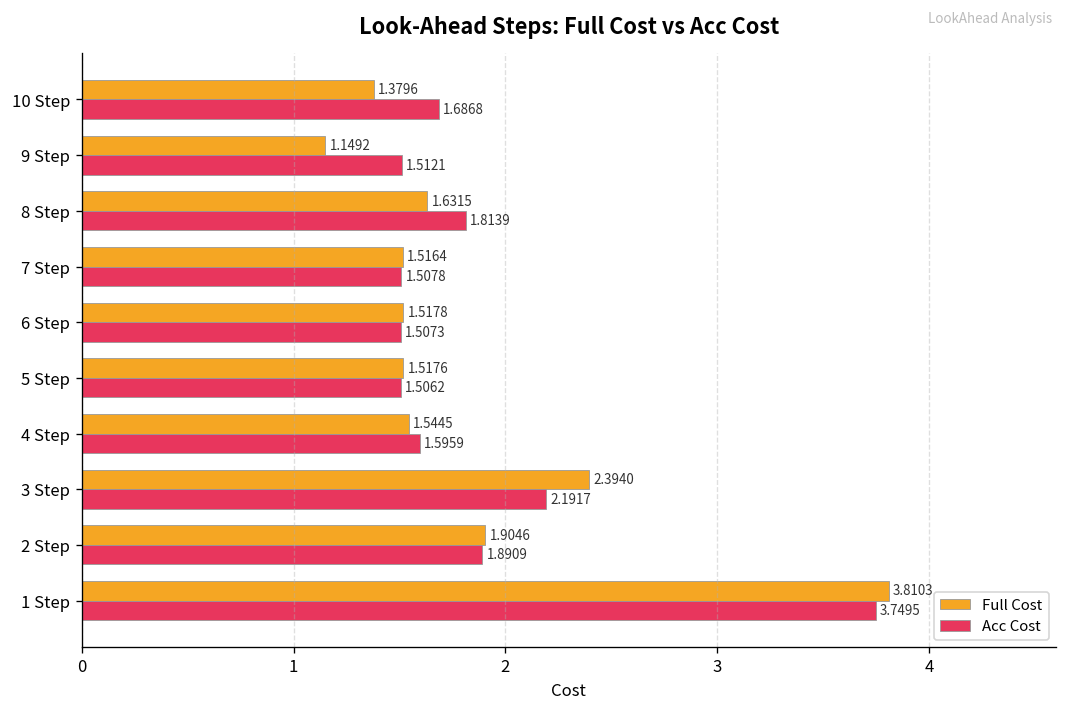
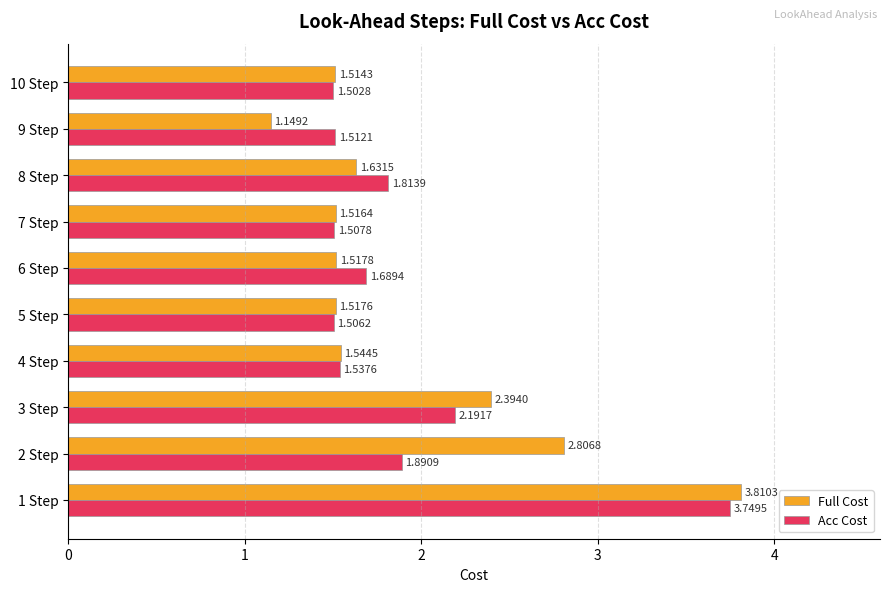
  {
    "Full Cost": {
-     "10 Step": 1.3796,
+     "10 Step": 1.5143,
      "9 Step": 1.1492,
      "8 Step": 1.6315,
      "7 Step": 1.5164,
      "6 Step": 1.5178,
      "5 Step": 1.5176,
      "4 Step": 1.5445,
      "3 Step": 2.3940,
-     "2 Step": 1.9046,
+     "2 Step": 2.8068,
      "1 Step": 3.8103
    },
    "Acc Cost": {
-     "10 Step": 1.6868,
+     "10 Step": 1.5028,
      "9 Step": 1.5121,
      "8 Step": 1.8139,
      "7 Step": 1.5078,
-     "6 Step": 1.5073,
+     "6 Step": 1.6894,
      "5 Step": 1.5062,
-     "4 Step": 1.5959,
+     "4 Step": 1.5376,
      "3 Step": 2.1917,
      "2 Step": 1.8909,
      "1 Step": 3.7495
    }
  }
